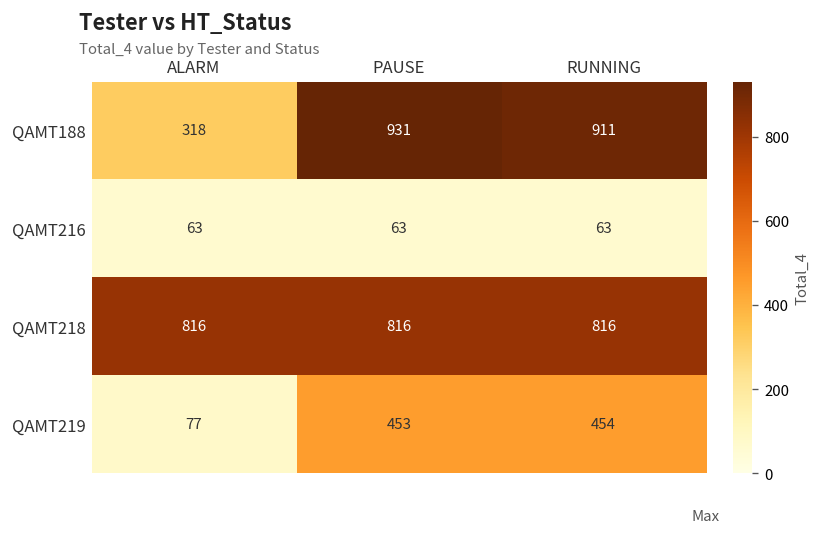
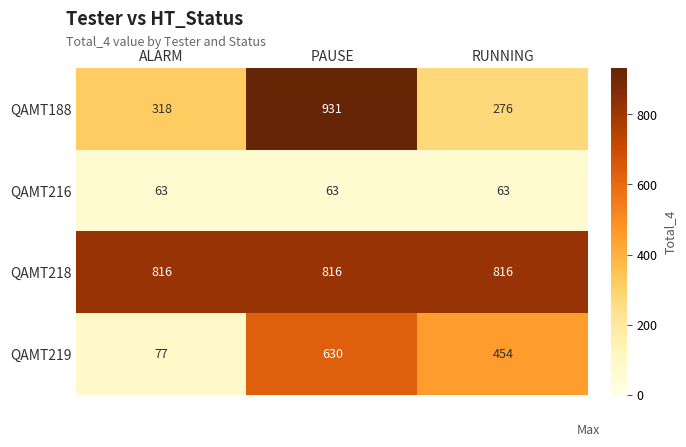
  {
    "QAMT188": {
      "ALARM": 318,
      "PAUSE": 931,
-     "RUNNING": 911
+     "RUNNING": 276
    },
    "QAMT216": {
      "ALARM": 63,
      "PAUSE": 63,
      "RUNNING": 63
    },
    "QAMT218": {
      "ALARM": 816,
      "PAUSE": 816,
      "RUNNING": 816
    },
    "QAMT219": {
      "ALARM": 77,
-     "PAUSE": 453,
+     "PAUSE": 630,
      "RUNNING": 454
    }
  }
